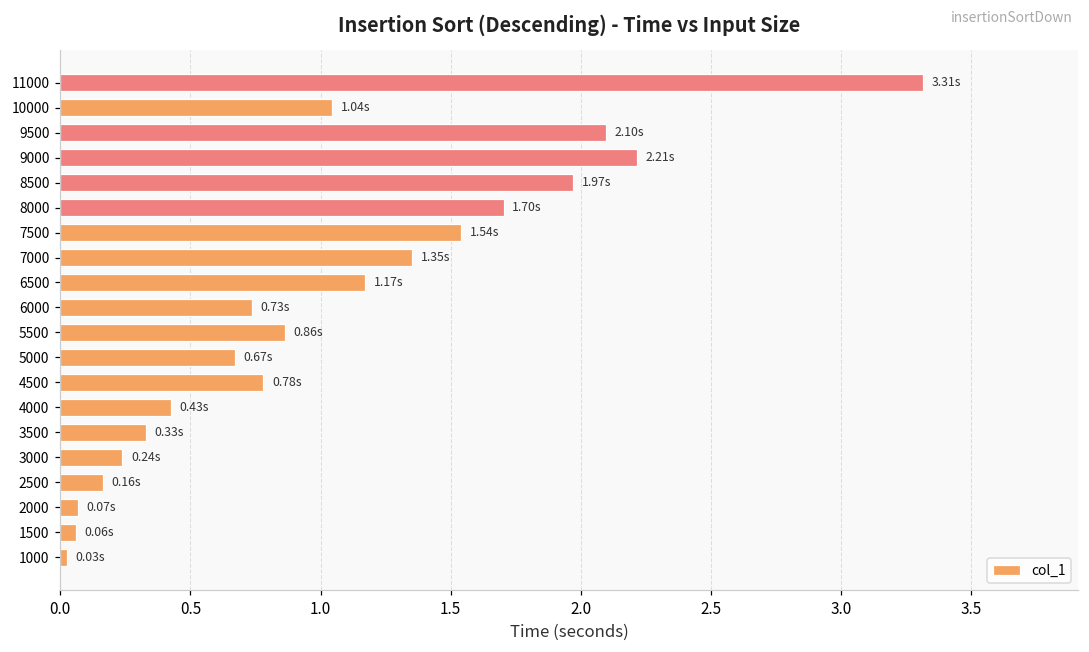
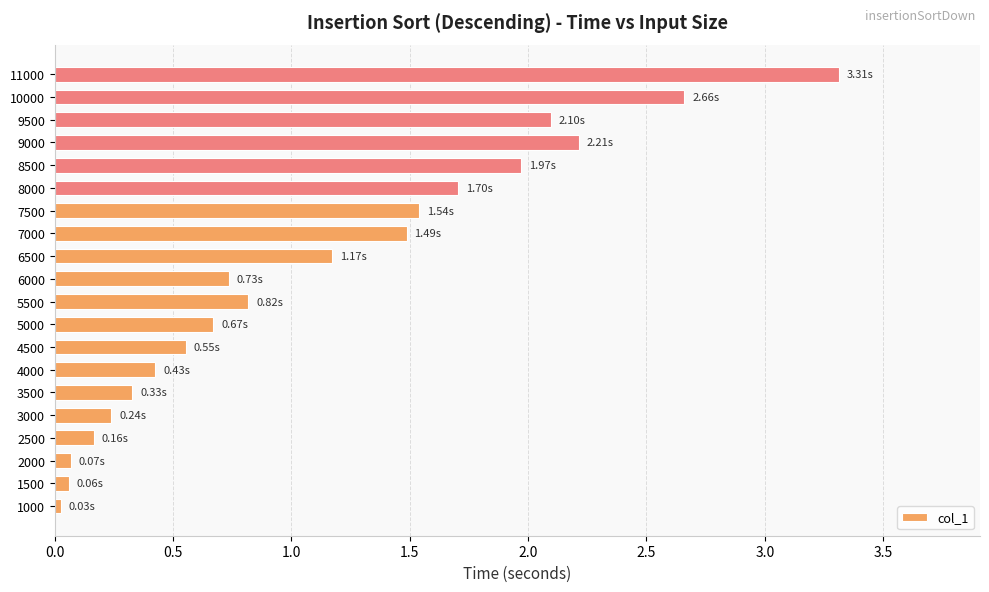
  {
    "11000": "3.31s",
-   "10000": "1.04s",
+   "10000": "2.66s",
    "9500": "2.10s",
    "9000": "2.21s",
    "8500": "1.97s",
    "8000": "1.70s",
    "7500": "1.54s",
-   "7000": "1.35s",
+   "7000": "1.49s",
    "6500": "1.17s",
    "6000": "0.73s",
-   "5500": "0.86s",
+   "5500": "0.82s",
    "5000": "0.67s",
-   "4500": "0.78s",
+   "4500": "0.55s",
    "4000": "0.43s",
    "3500": "0.33s",
    "3000": "0.24s",
    "2500": "0.16s",
    "2000": "0.07s",
    "1500": "0.06s",
    "1000": "0.03s"
  }
